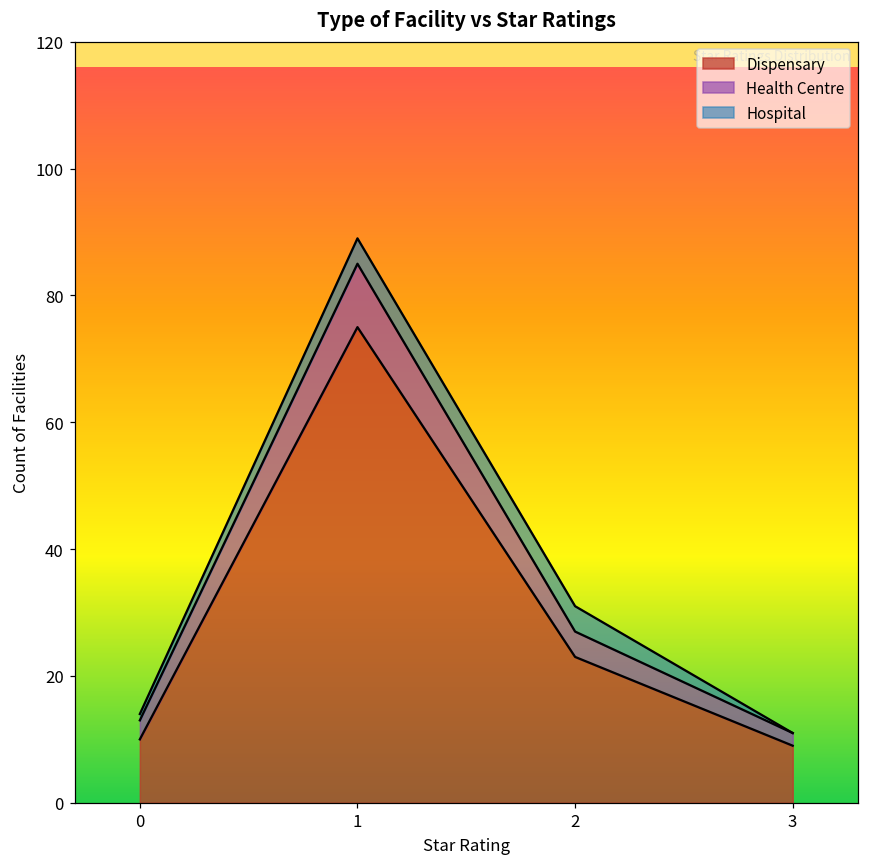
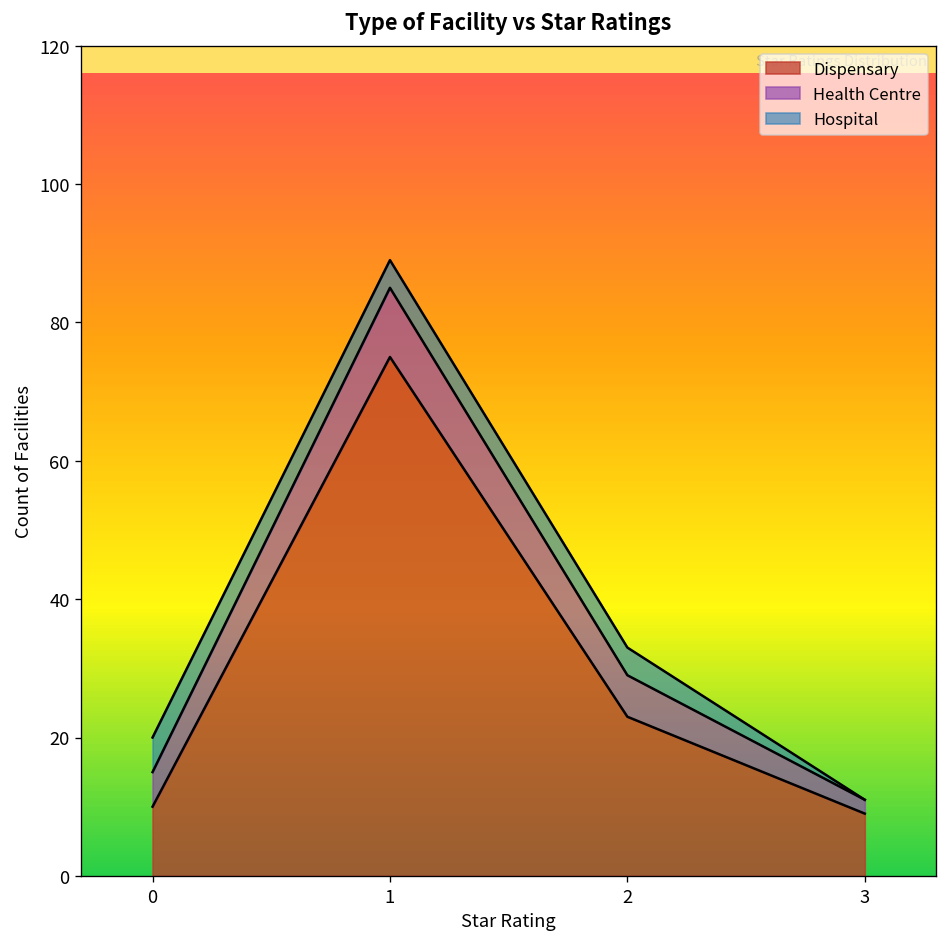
  {
    "Dispensary": {
      "0": 10,
      "1": 75,
      "2": 23,
      "3": 9
    },
    "Health Centre": {
-     "0": 3,
+     "0": 5,
      "1": 10,
-     "2": 4
+     "2": 6
    },
    "Hospital": {
-     "0": 1,
+     "0": 5,
      "1": 4,
      "2": 4
    }
  }
